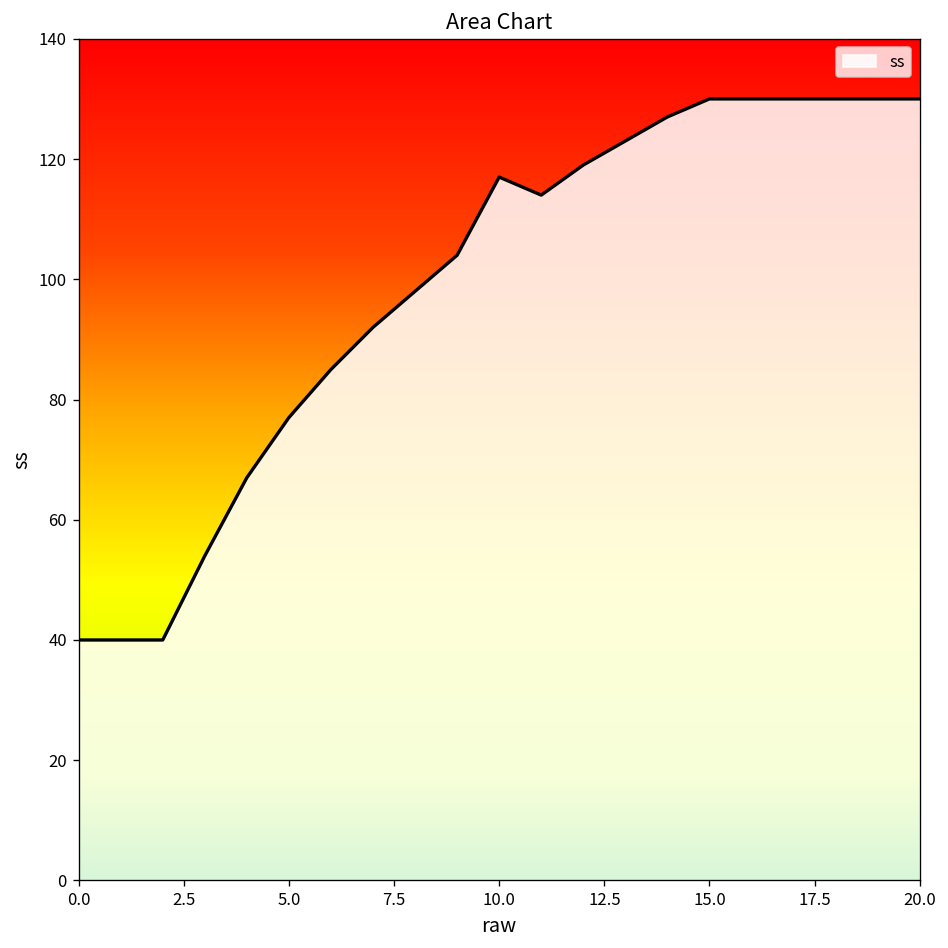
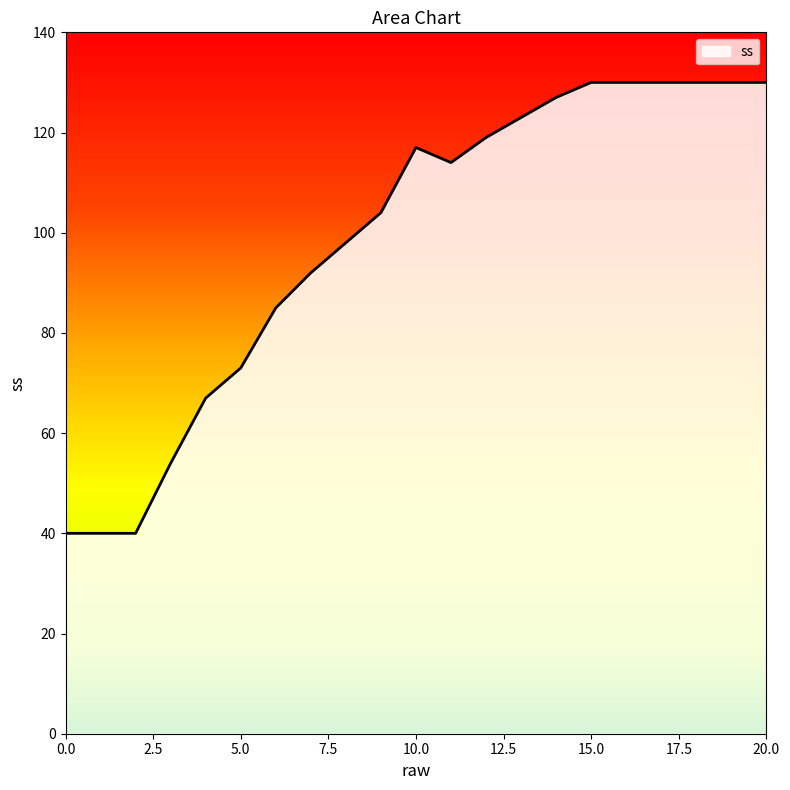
  {
    "0.0": 40,
-   "5.0": 77,
+   "5.0": 73,
    "10.0": 117,
    "15.0": 130,
    "20.0": 130
  }
